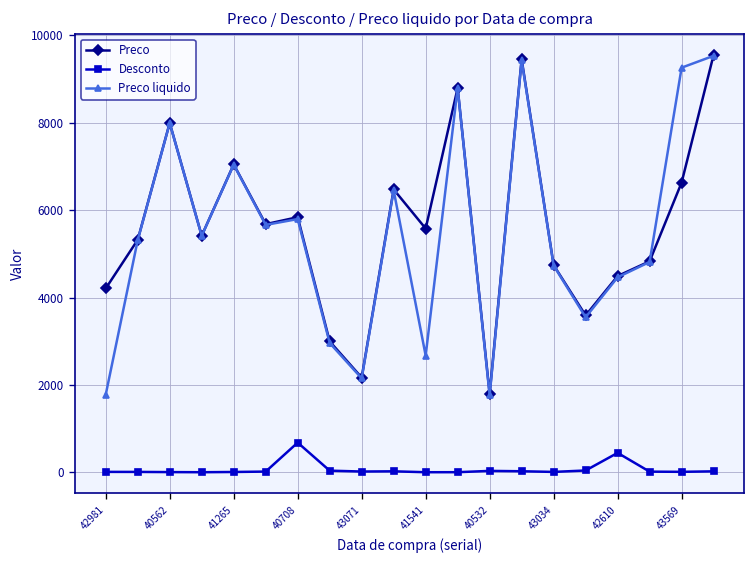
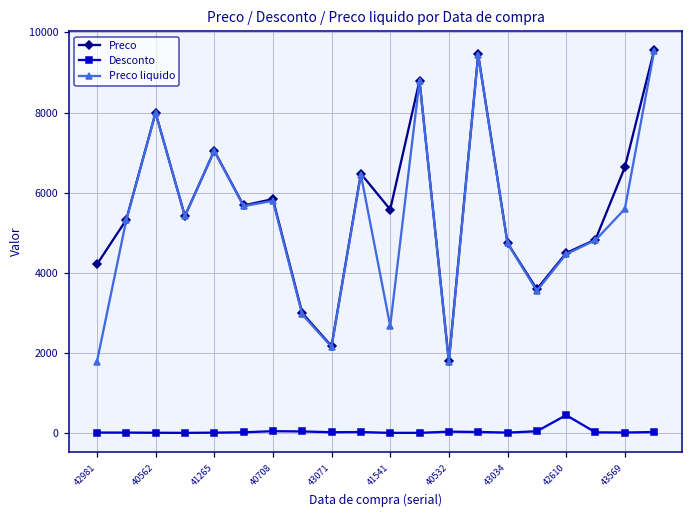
  {
    "Preco": {
      "42981": 4200,
      "41541": 5600,
      "43569": 6600
    },
    "Desconto": {
      "42981": 0,
      "40562": 0,
      "41265": 0,
-     "40708": 700,
+     "40708": 0,
      "43071": 0,
      "41541": 0,
      "40532": 0,
      "43034": 0,
      "42610": 400,
      "43569": 0
    },
    "Preco liquido": {
      "42981": 1800,
      "41541": 2700,
-     "43569": 9300
+     "43569": 5600
    }
  }
